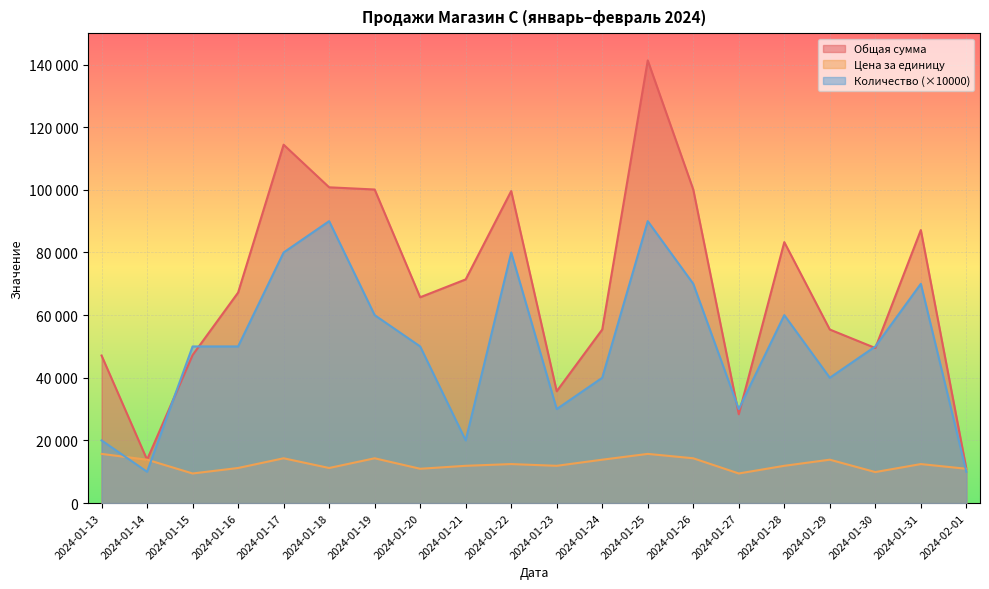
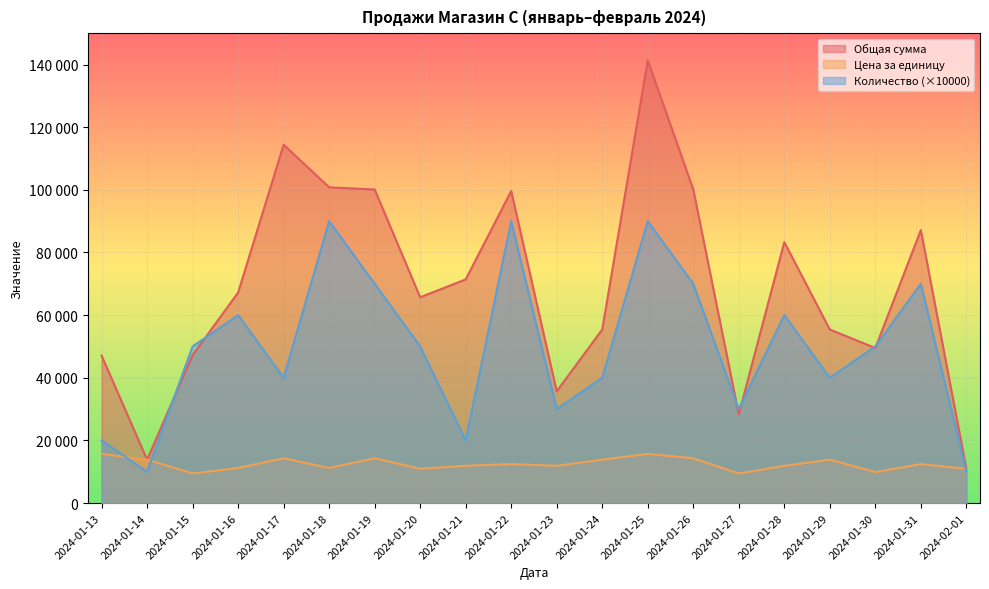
  {
    "Количество (×10000)": {
      "2024-01-13": 20000,
      "2024-01-14": 10000,
      "2024-01-15": 50000,
-     "2024-01-16": 50000,
-     "2024-01-17": 80000,
+     "2024-01-16": 60000,
+     "2024-01-17": 40000,
      "2024-01-18": 90000,
-     "2024-01-19": 60000,
+     "2024-01-19": 70000,
      "2024-01-20": 50000,
      "2024-01-21": 20000,
-     "2024-01-22": 80000,
+     "2024-01-22": 90000,
      "2024-01-23": 30000,
      "2024-01-24": 40000,
      "2024-01-25": 90000,
      "2024-01-26": 70000,
      "2024-01-27": 30000,
      "2024-01-28": 60000,
      "2024-01-29": 40000,
      "2024-01-31": 70000,
      "2024-02-01": 10000
    }
  }
